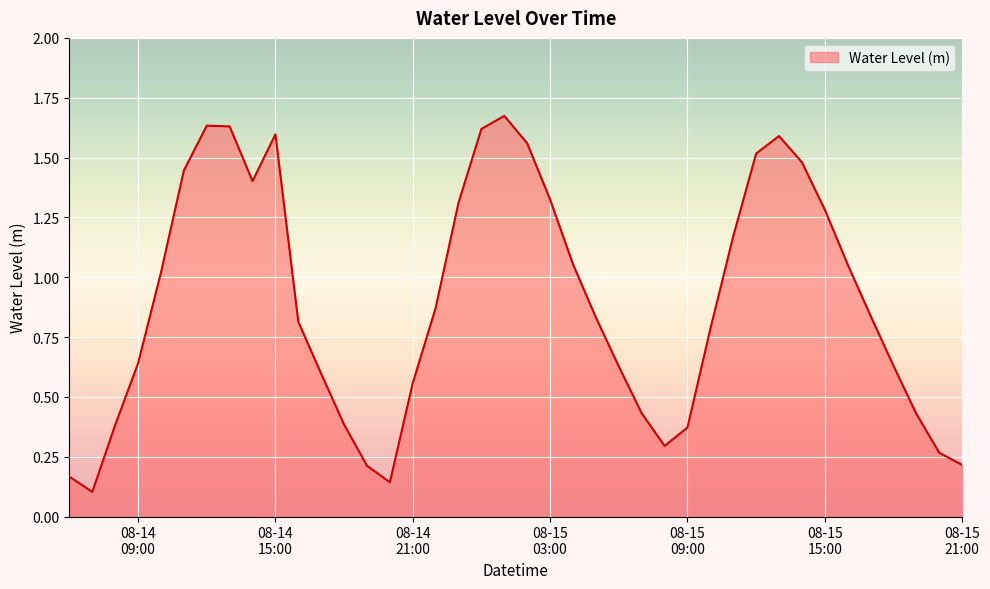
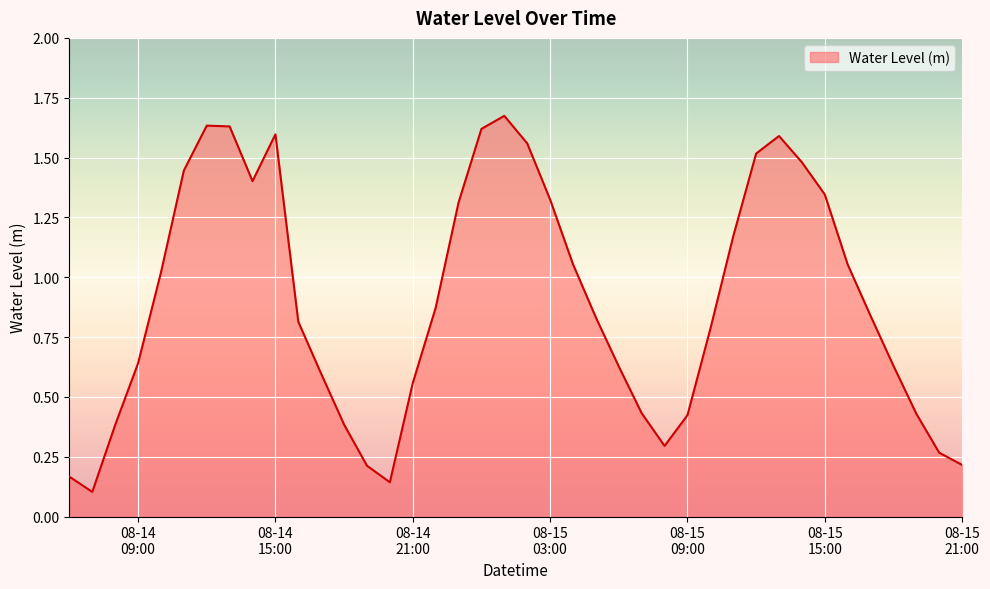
  {
    "08-14 09:00": 0.64,
    "08-14 15:00": 1.60,
    "08-14 21:00": 0.56,
    "08-15 03:00": 1.32,
-   "08-15 09:00": 0.37,
-   "08-15 15:00": 1.28,
+   "08-15 09:00": 0.42,
+   "08-15 15:00": 1.35,
    "08-15 21:00": 0.22
  }
